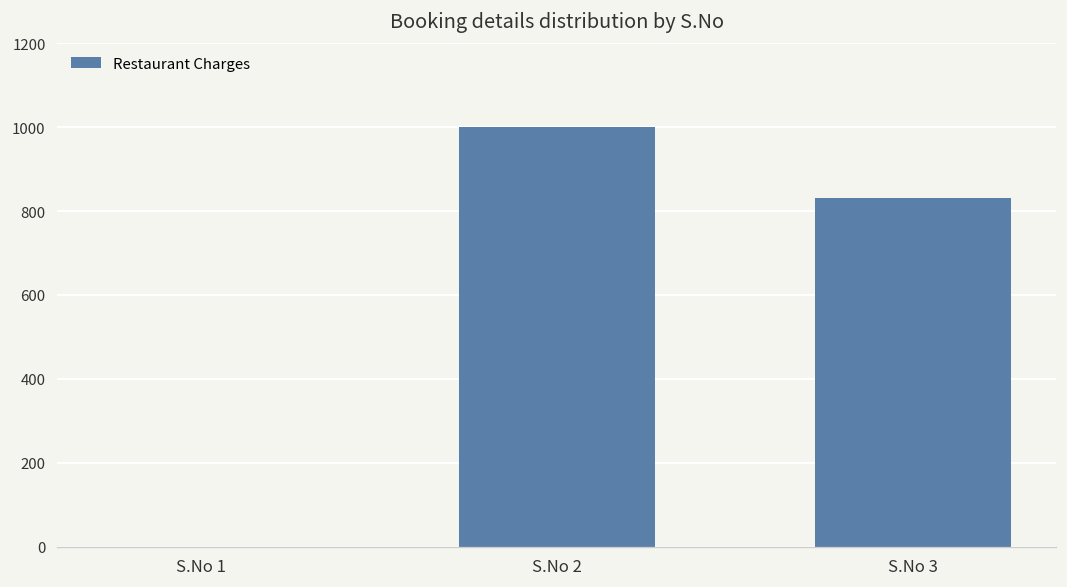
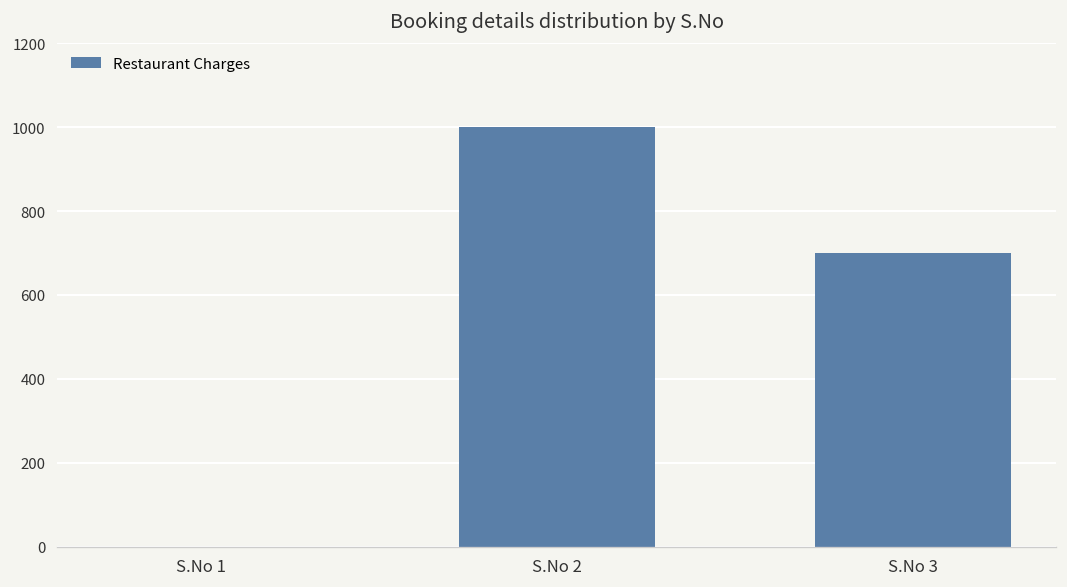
  {
    "S.No 1": 0,
    "S.No 2": 1000,
-   "S.No 3": 830
+   "S.No 3": 700
  }
